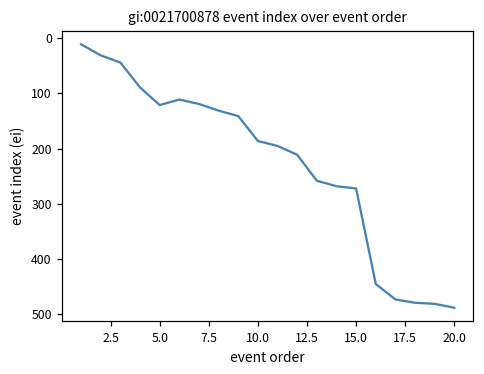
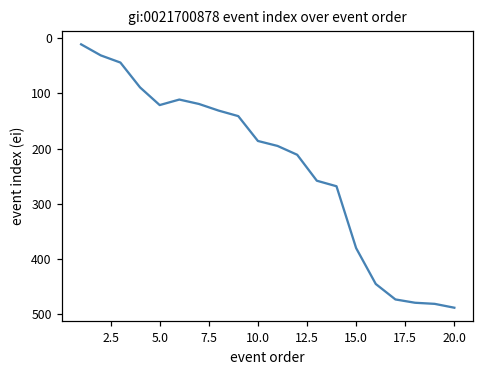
  {
    "5.0": 120,
    "10.0": 190,
-   "15.0": 270,
+   "15.0": 380,
    "20.0": 490
  }
